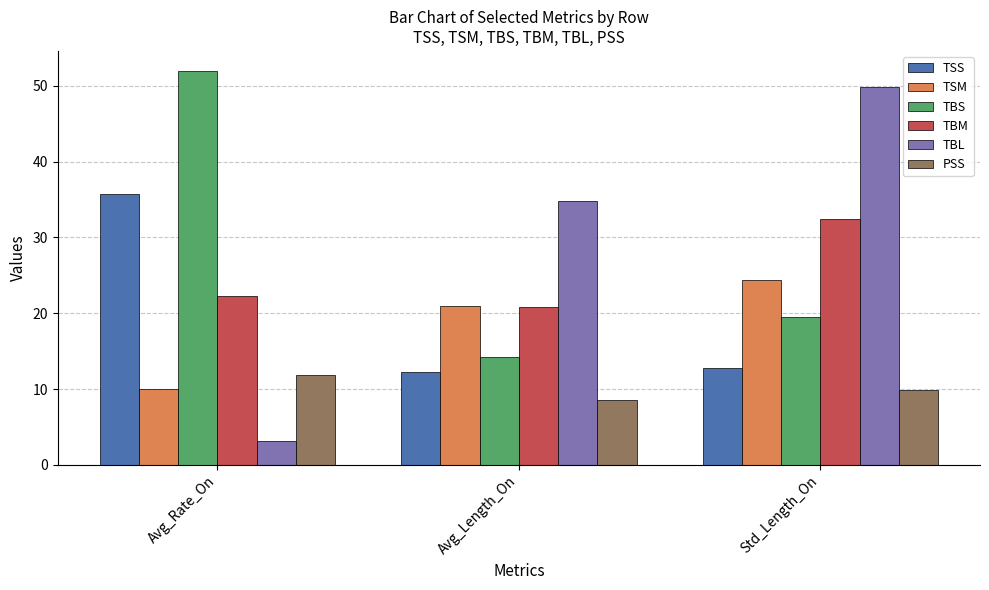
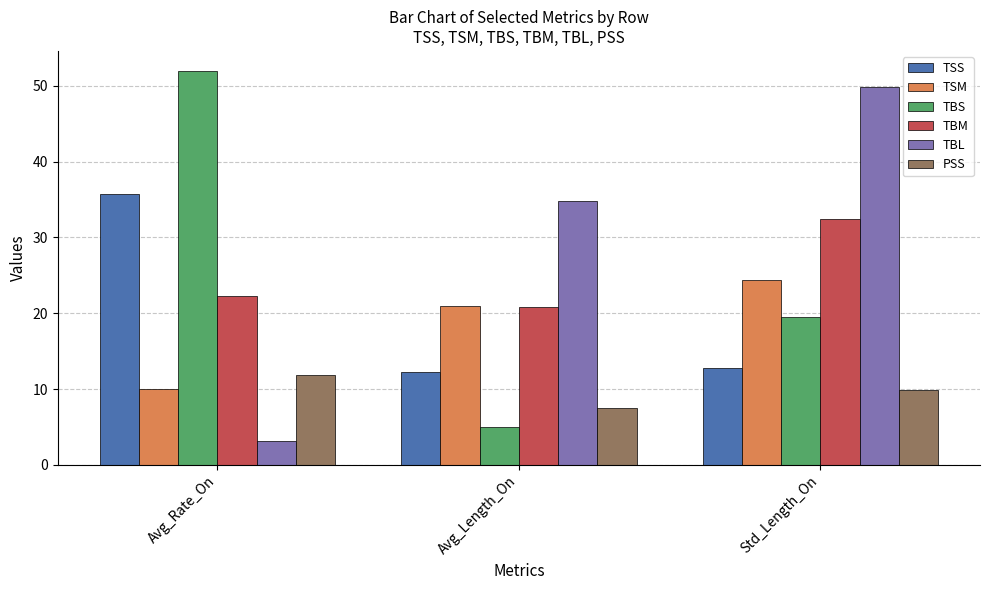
  {
    "TBS": {
      "Avg_Rate_On": 52,
-     "Avg_Length_On": 14,
+     "Avg_Length_On": 5,
      "Std_Length_On": 20
    },
    "PSS": {
      "Avg_Rate_On": 12,
-     "Avg_Length_On": 9,
+     "Avg_Length_On": 7,
      "Std_Length_On": 10
    }
  }
